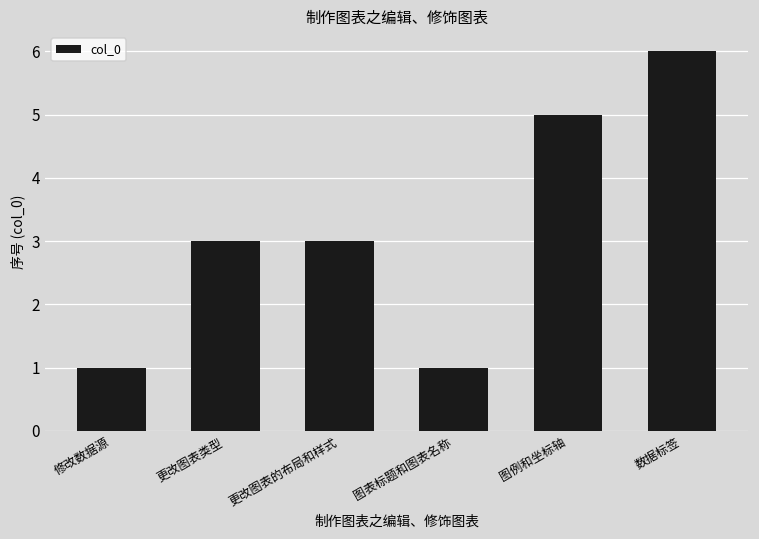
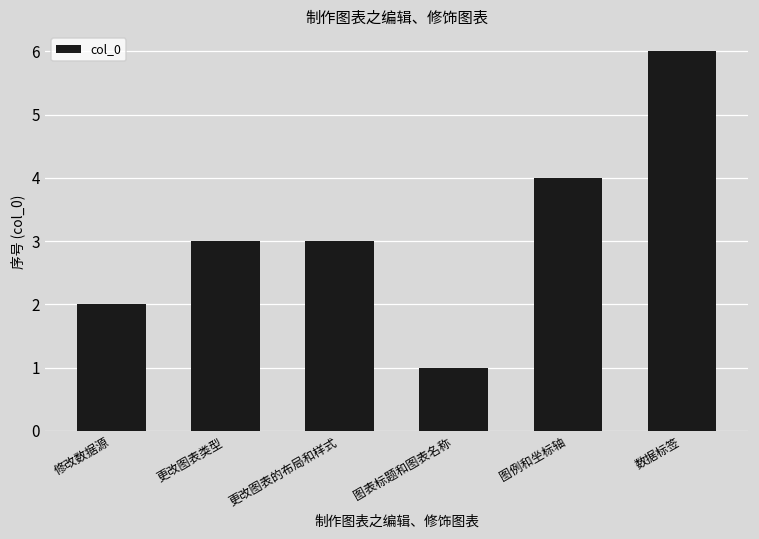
  {
-   "修改数据源": 1,
+   "修改数据源": 2,
    "更改图表类型": 3,
    "更改图表的布局和样式": 3,
    "图表标题和图表名称": 1,
-   "图例和坐标轴": 5,
+   "图例和坐标轴": 4,
    "数据标签": 6
  }
